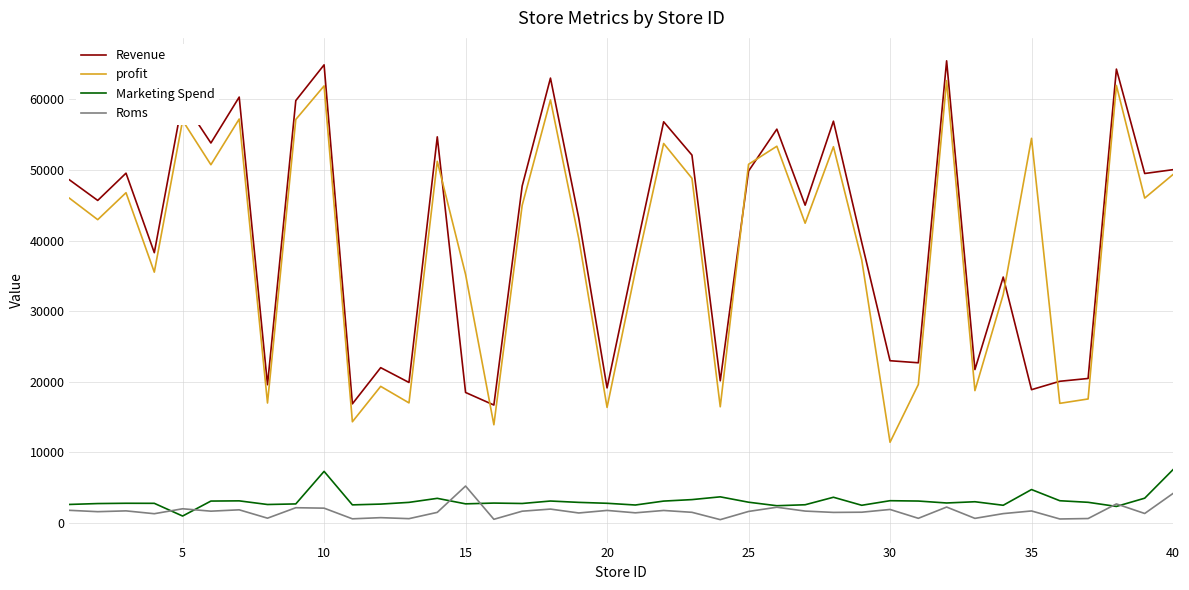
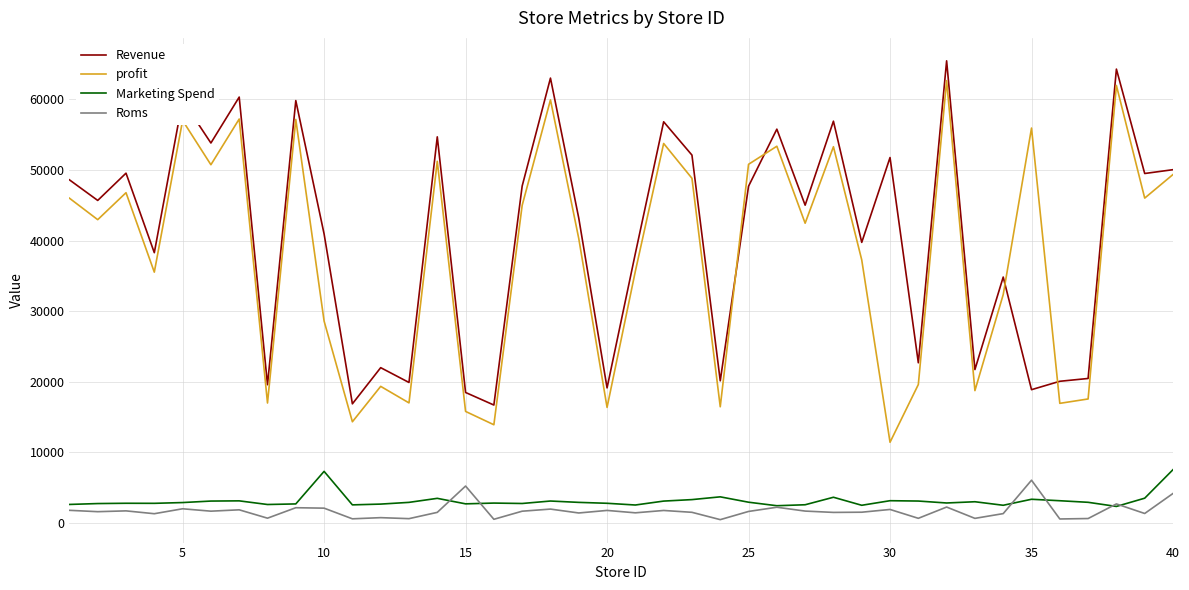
  {
    "Revenue": {
-     "10": 65000,
+     "10": 41000,
      "15": 18000,
      "20": 19000,
-     "25": 50000,
-     "30": 23000,
+     "25": 48000,
+     "30": 52000,
      "35": 19000,
      "40": 50000
    },
    "profit": {
-     "10": 62000,
-     "15": 35000,
+     "10": 29000,
+     "15": 16000,
      "20": 16000,
      "25": 51000,
      "30": 11000,
-     "35": 54000,
+     "35": 56000,
      "40": 49000
    },
    "Marketing Spend": {
-     "5": 1000,
+     "5": 3000,
      "10": 7000,
      "15": 3000,
      "20": 3000,
      "25": 3000,
      "30": 3000,
-     "35": 5000,
+     "35": 3000,
      "40": 8000
    },
    "Roms": {
      "5": 2000,
      "10": 2000,
      "15": 5000,
      "20": 2000,
      "25": 2000,
      "30": 2000,
-     "35": 2000,
+     "35": 6000,
      "40": 4000
    }
  }
